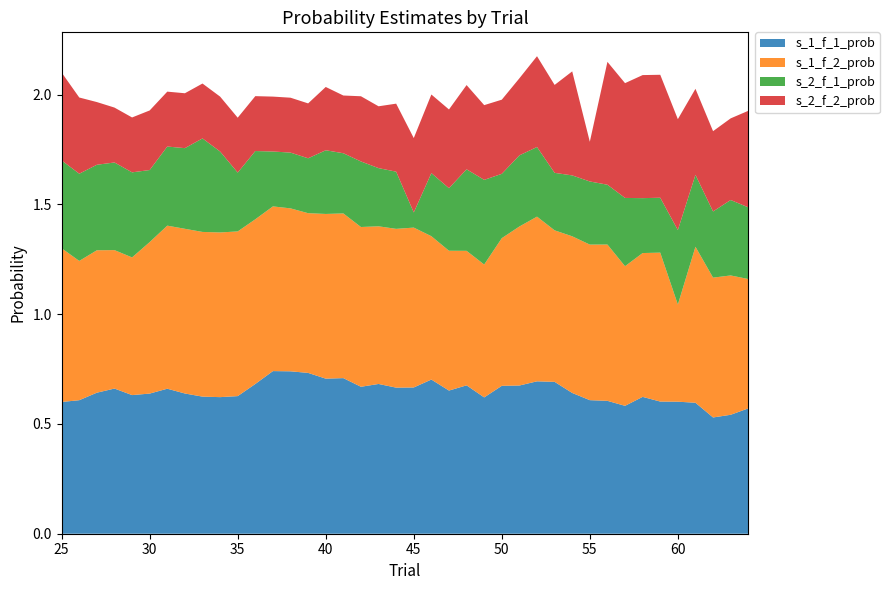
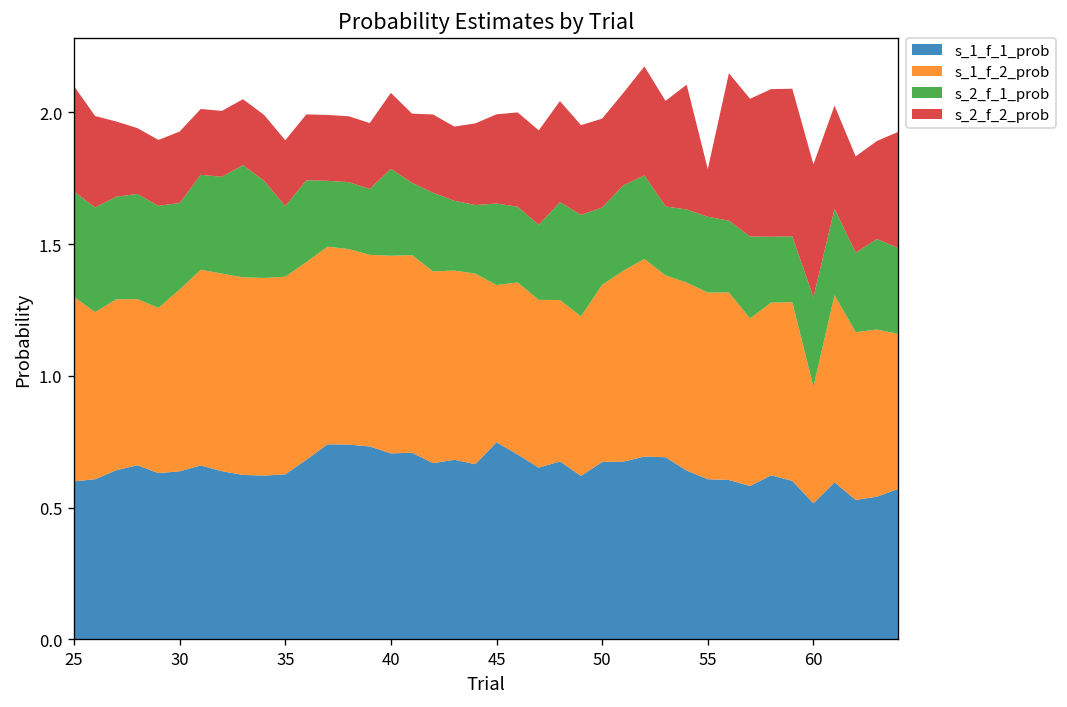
  {
    "s_1_f_1_prob": {
      "25": 0.60,
      "30": 0.64,
      "35": 0.63,
      "40": 0.71,
-     "45": 0.67,
+     "45": 0.75,
      "50": 0.67,
      "55": 0.61,
-     "60": 0.60
+     "60": 0.52
    },
    "s_1_f_2_prob": {
      "25": 0.70,
      "30": 0.69,
      "35": 0.75,
      "40": 0.75,
-     "45": 0.73,
+     "45": 0.60,
      "50": 0.67,
      "55": 0.71,
      "60": 0.44
    },
    "s_2_f_1_prob": {
      "25": 0.40,
      "30": 0.33,
      "35": 0.27,
-     "40": 0.29,
-     "45": 0.07,
+     "40": 0.33,
+     "45": 0.31,
      "50": 0.29,
      "55": 0.29,
      "60": 0.34
    },
    "s_2_f_2_prob": {
      "25": 0.40,
      "30": 0.27,
      "35": 0.25,
      "40": 0.29,
      "45": 0.34,
      "50": 0.34,
      "55": 0.18,
      "60": 0.51
    }
  }
